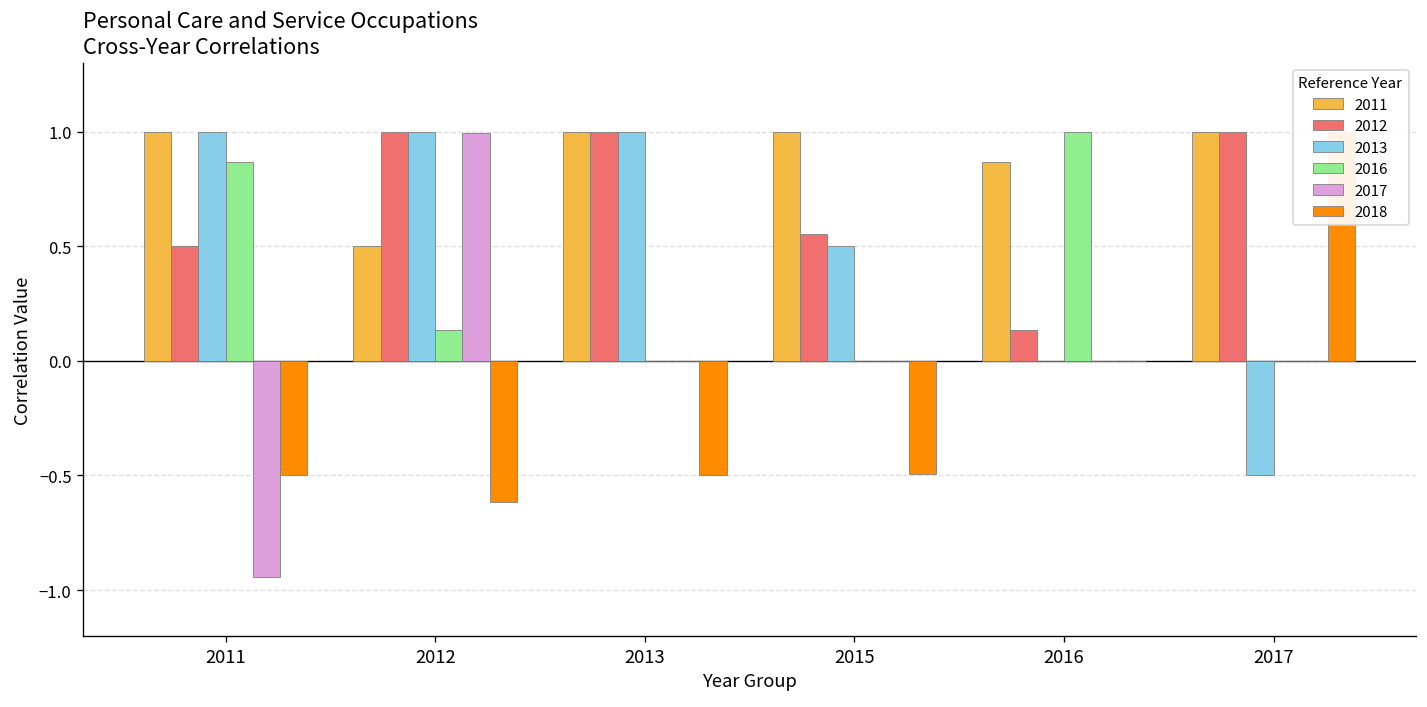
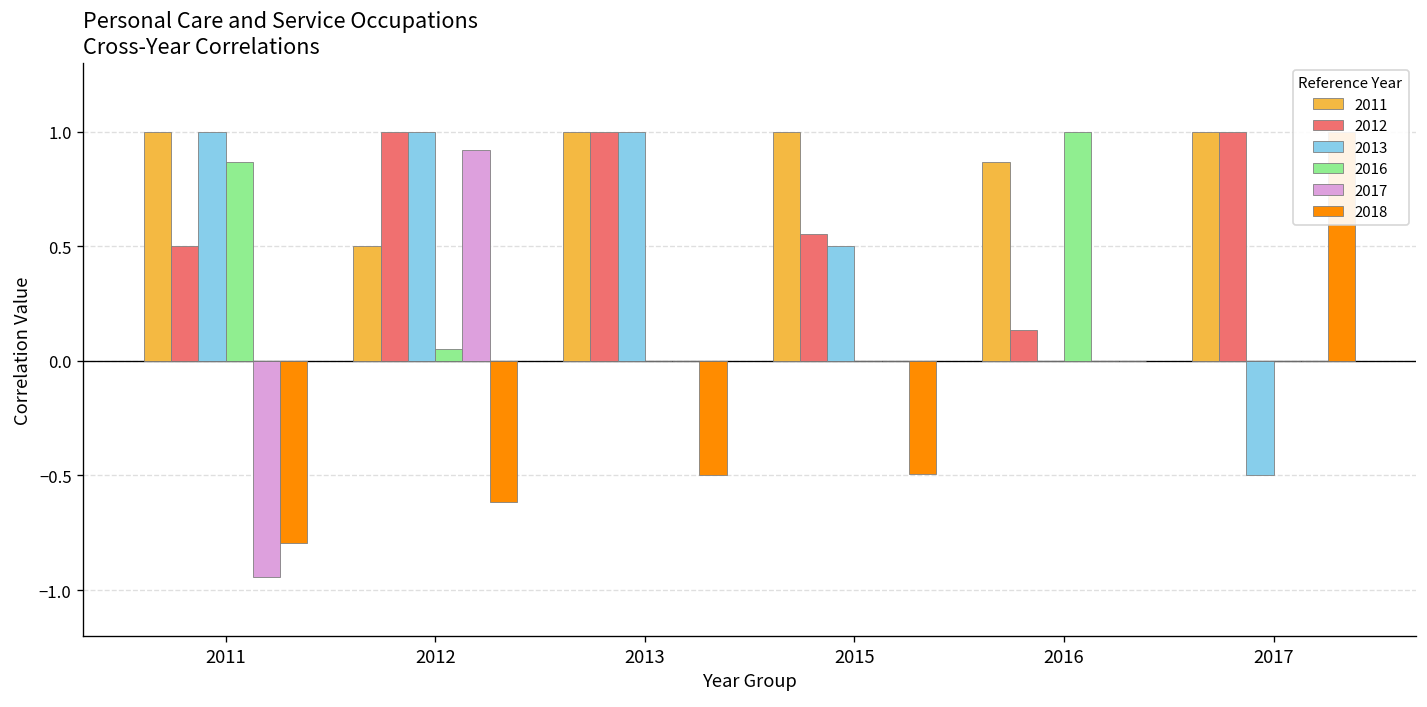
  {
    "2011": {
      "2011": 1.00,
      "2012": 0.50,
      "2013": 1.00,
      "2015": 1.00,
      "2016": 0.87,
      "2017": 1.00
    },
    "2012": {
      "2011": 0.50,
      "2012": 1.00,
      "2013": 1.00,
      "2015": 0.55,
      "2016": 0.13,
      "2017": 1.00
    },
    "2013": {
      "2011": 1.00,
      "2012": 1.00,
      "2013": 1.00,
      "2015": 0.50,
      "2016": 0.00,
      "2017": -0.50
    },
    "2016": {
      "2011": 0.87,
-     "2012": 0.13,
+     "2012": 0.05,
      "2013": 0.00,
      "2015": 0.00,
      "2016": 1.00,
      "2017": 0.00
    },
    "2017": {
      "2011": -0.94,
-     "2012": 0.99,
+     "2012": 0.92,
      "2013": 0.00,
      "2015": 0.00,
      "2017": 0.00
    },
    "2018": {
-     "2011": -0.50,
+     "2011": -0.79,
      "2012": -0.62,
      "2013": -0.50,
      "2015": -0.49,
      "2016": 0.00
    }
  }
